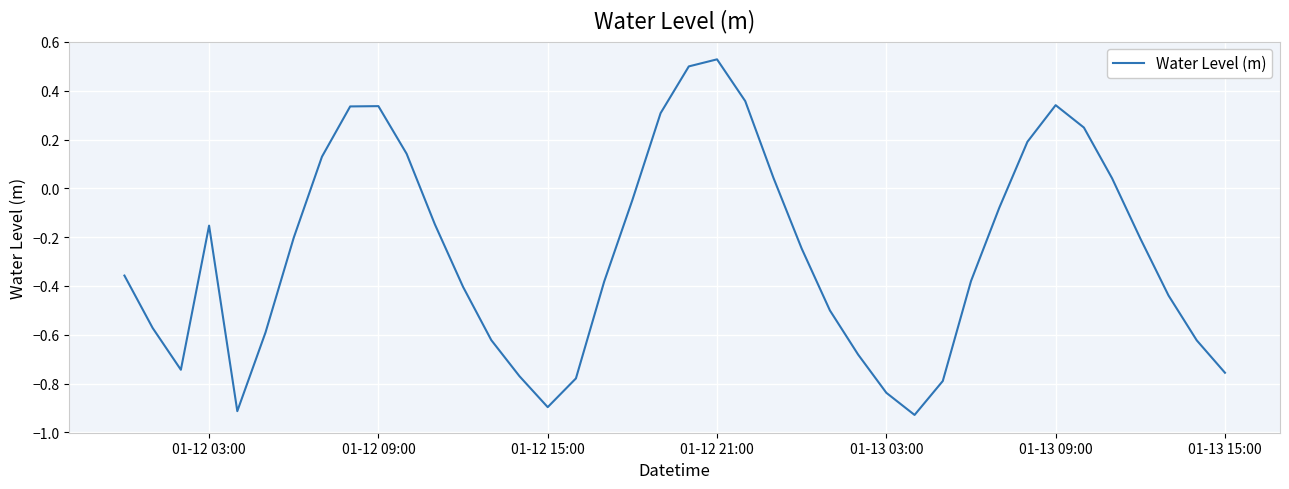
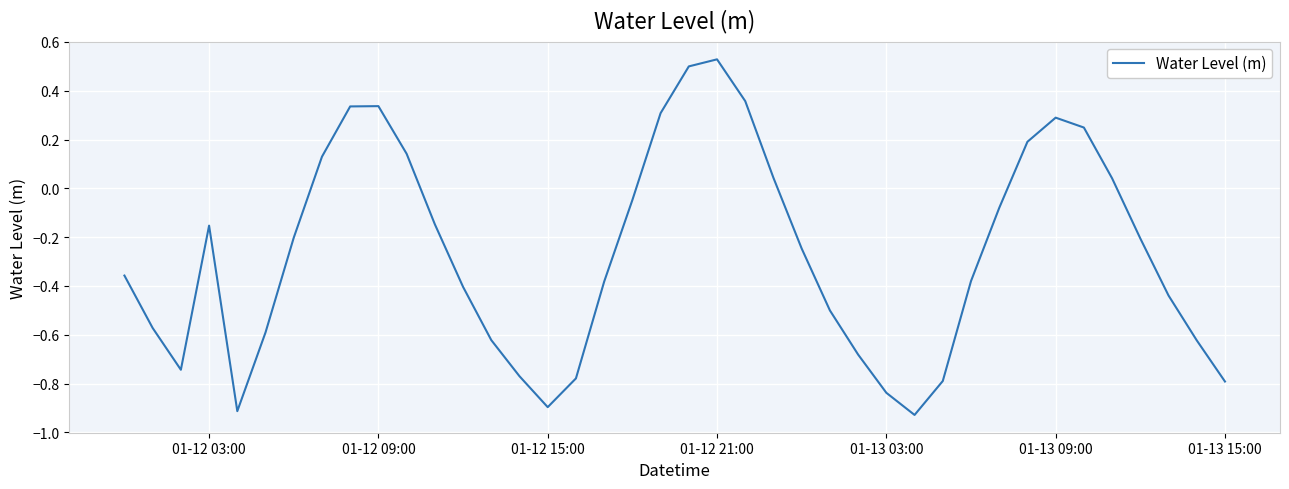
  {
    "01-12 03:00": -0.15,
    "01-12 09:00": 0.34,
    "01-12 15:00": -0.90,
    "01-12 21:00": 0.53,
    "01-13 03:00": -0.84,
-   "01-13 09:00": 0.34,
-   "01-13 15:00": -0.76
+   "01-13 09:00": 0.29,
+   "01-13 15:00": -0.79
  }
